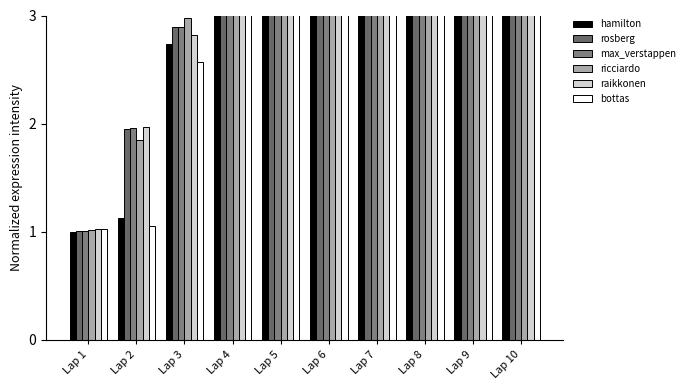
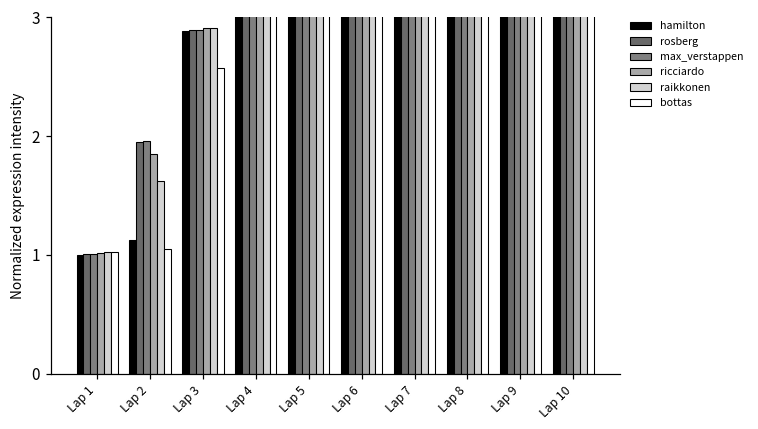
  {
    "hamilton": {
      "Lap 1": 1.00,
      "Lap 2": 1.13,
-     "Lap 3": 2.74
+     "Lap 3": 2.89
    },
    "ricciardo": {
      "Lap 1": 1.02,
      "Lap 2": 1.85,
-     "Lap 3": 2.98
+     "Lap 3": 2.90
    },
    "raikkonen": {
      "Lap 1": 1.02,
-     "Lap 2": 1.97,
-     "Lap 3": 2.82
+     "Lap 2": 1.62,
+     "Lap 3": 2.91
    },
    "bottas": {
      "Lap 1": 1.03,
      "Lap 2": 1.05,
      "Lap 3": 2.57
    }
  }
